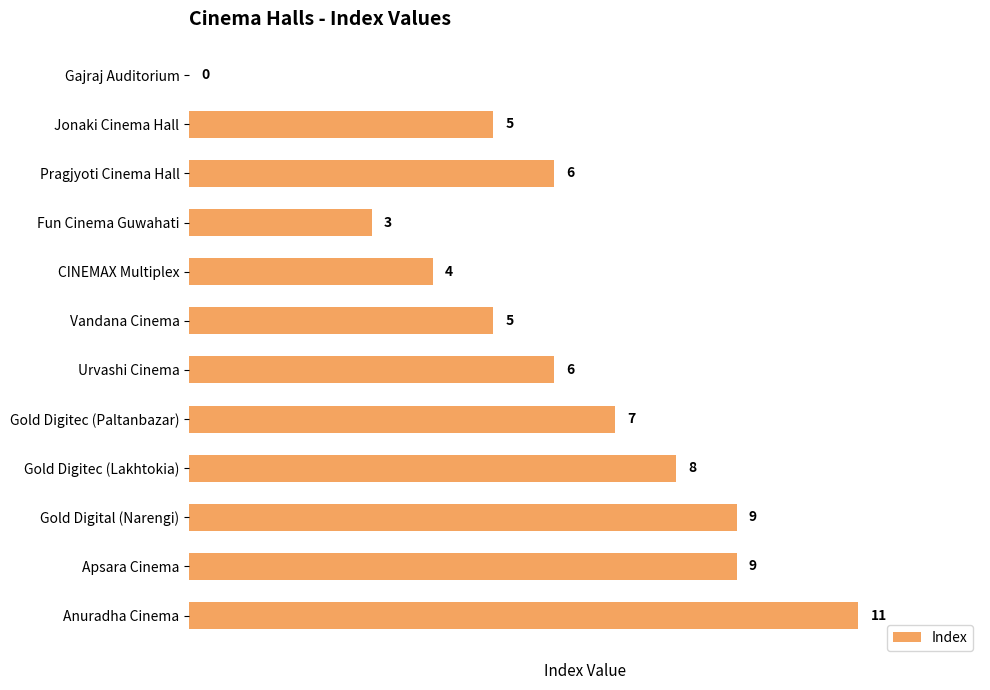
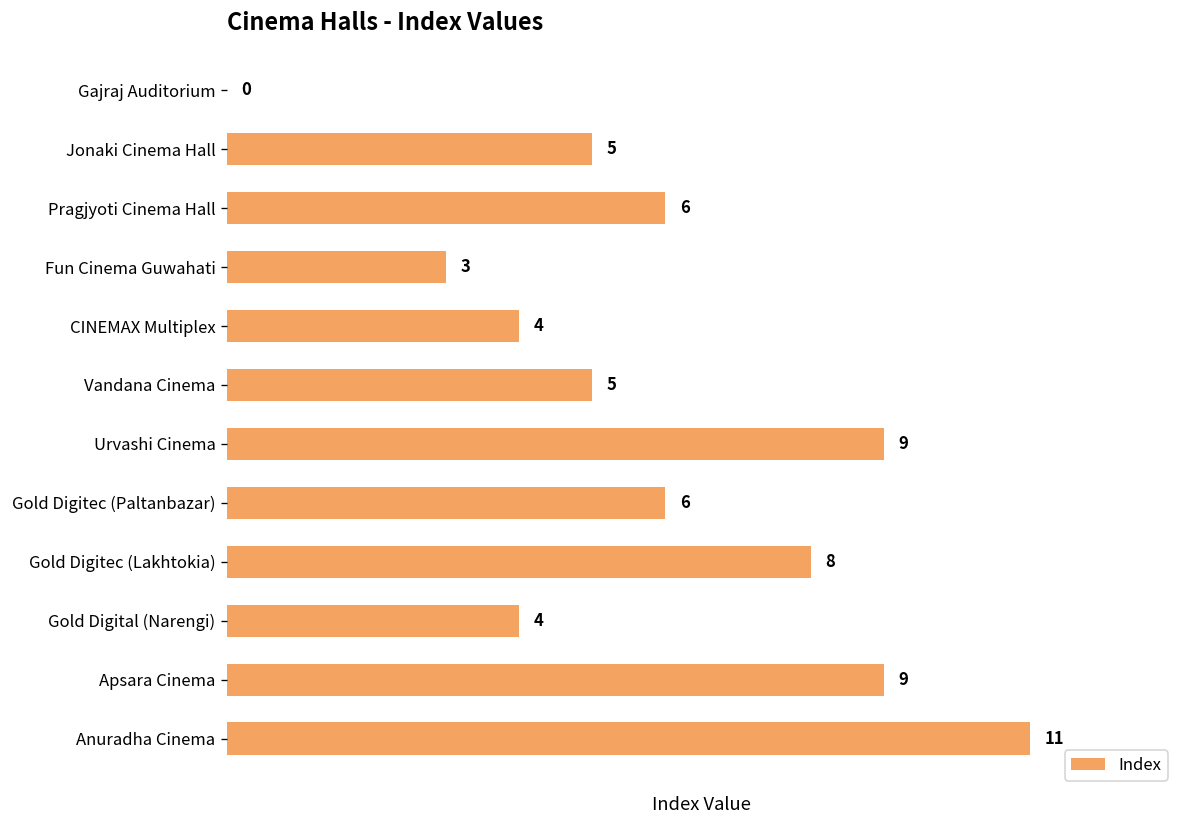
  {
    "Gajraj Auditorium": 0,
    "Jonaki Cinema Hall": 5,
    "Pragjyoti Cinema Hall": 6,
    "Fun Cinema Guwahati": 3,
    "CINEMAX Multiplex": 4,
    "Vandana Cinema": 5,
-   "Urvashi Cinema": 6,
-   "Gold Digitec (Paltanbazar)": 7,
+   "Urvashi Cinema": 9,
+   "Gold Digitec (Paltanbazar)": 6,
    "Gold Digitec (Lakhtokia)": 8,
-   "Gold Digital (Narengi)": 9,
+   "Gold Digital (Narengi)": 4,
    "Apsara Cinema": 9,
    "Anuradha Cinema": 11
  }
